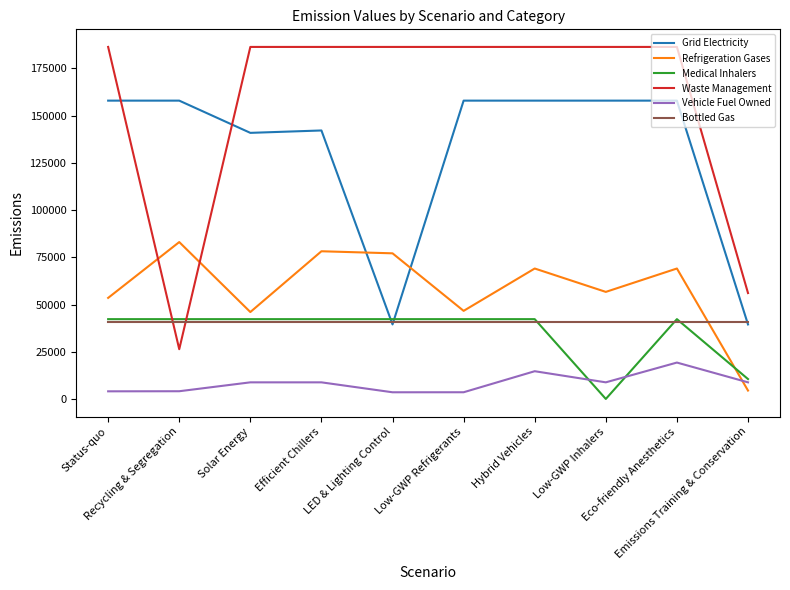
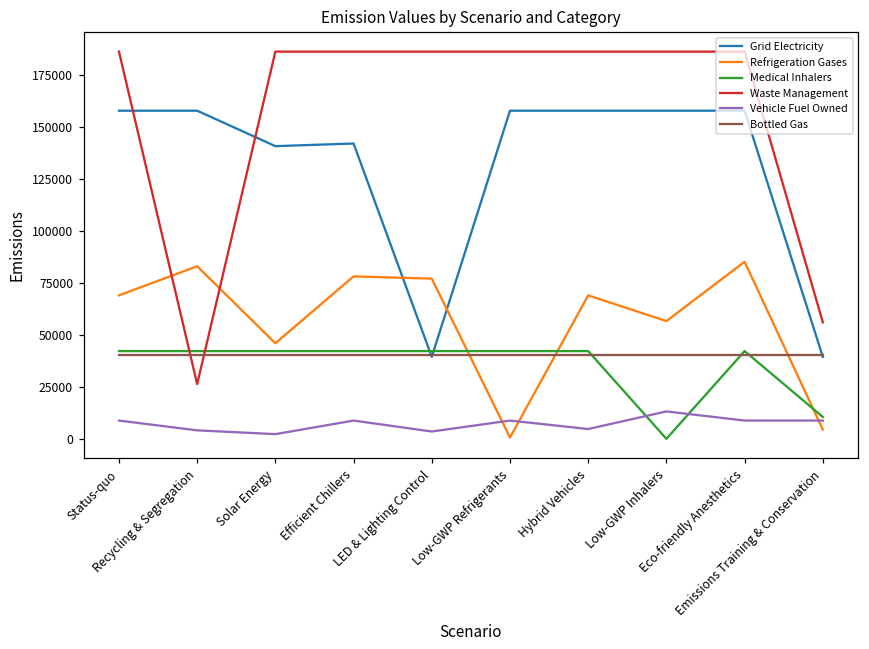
  {
    "Grid Electricity": {
      "Status-quo": 158000,
      "Recycling & Segregation": 158000,
      "Solar Energy": 141000,
      "Efficient Chillers": 142000,
      "Low-GWP Refrigerants": 158000,
      "Hybrid Vehicles": 158000,
      "Low-GWP Inhalers": 158000
    },
    "Refrigeration Gases": {
-     "Status-quo": 54000,
+     "Status-quo": 69000,
      "Recycling & Segregation": 83000,
      "Solar Energy": 46000,
      "Efficient Chillers": 78000,
      "LED & Lighting Control": 77000,
-     "Low-GWP Refrigerants": 47000,
+     "Low-GWP Refrigerants": 1000,
      "Hybrid Vehicles": 69000,
      "Low-GWP Inhalers": 57000,
-     "Eco-friendly Anesthetics": 69000,
+     "Eco-friendly Anesthetics": 85000,
      "Emissions Training & Conservation": 4000
    },
    "Medical Inhalers": {
      "Status-quo": 42000,
      "Recycling & Segregation": 42000,
      "Solar Energy": 42000,
      "Efficient Chillers": 42000,
      "LED & Lighting Control": 42000,
      "Low-GWP Refrigerants": 42000,
      "Hybrid Vehicles": 42000,
      "Low-GWP Inhalers": 0,
      "Eco-friendly Anesthetics": 42000,
      "Emissions Training & Conservation": 11000
    },
    "Waste Management": {
      "Status-quo": 186000,
      "Recycling & Segregation": 26000,
      "Solar Energy": 186000,
      "Efficient Chillers": 186000,
      "LED & Lighting Control": 186000,
      "Low-GWP Refrigerants": 186000,
      "Hybrid Vehicles": 186000,
      "Low-GWP Inhalers": 186000,
      "Emissions Training & Conservation": 56000
    },
    "Vehicle Fuel Owned": {
-     "Status-quo": 4000,
+     "Status-quo": 9000,
      "Recycling & Segregation": 4000,
-     "Solar Energy": 9000,
+     "Solar Energy": 2000,
      "Efficient Chillers": 9000,
      "LED & Lighting Control": 4000,
-     "Low-GWP Refrigerants": 4000,
-     "Hybrid Vehicles": 15000,
-     "Low-GWP Inhalers": 9000,
-     "Eco-friendly Anesthetics": 19000,
+     "Low-GWP Refrigerants": 9000,
+     "Hybrid Vehicles": 5000,
+     "Low-GWP Inhalers": 13000,
+     "Eco-friendly Anesthetics": 9000,
      "Emissions Training & Conservation": 9000
    },
    "Bottled Gas": {
      "Status-quo": 41000,
      "Recycling & Segregation": 41000,
      "Solar Energy": 41000,
      "Efficient Chillers": 41000,
      "Low-GWP Refrigerants": 41000,
      "Hybrid Vehicles": 41000,
      "Low-GWP Inhalers": 41000,
      "Eco-friendly Anesthetics": 41000
    }
  }
